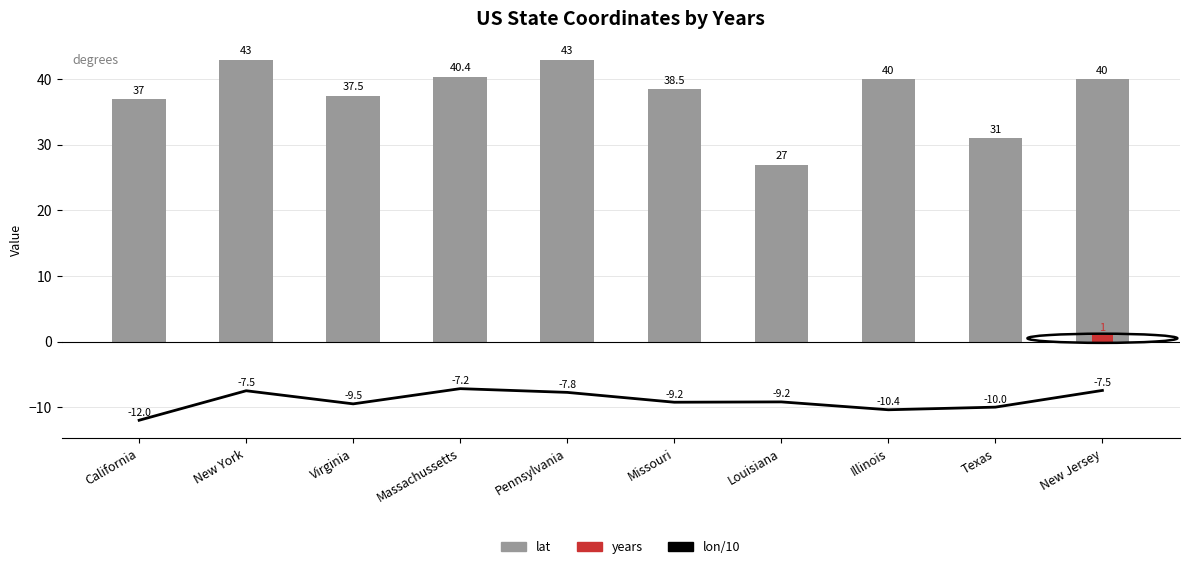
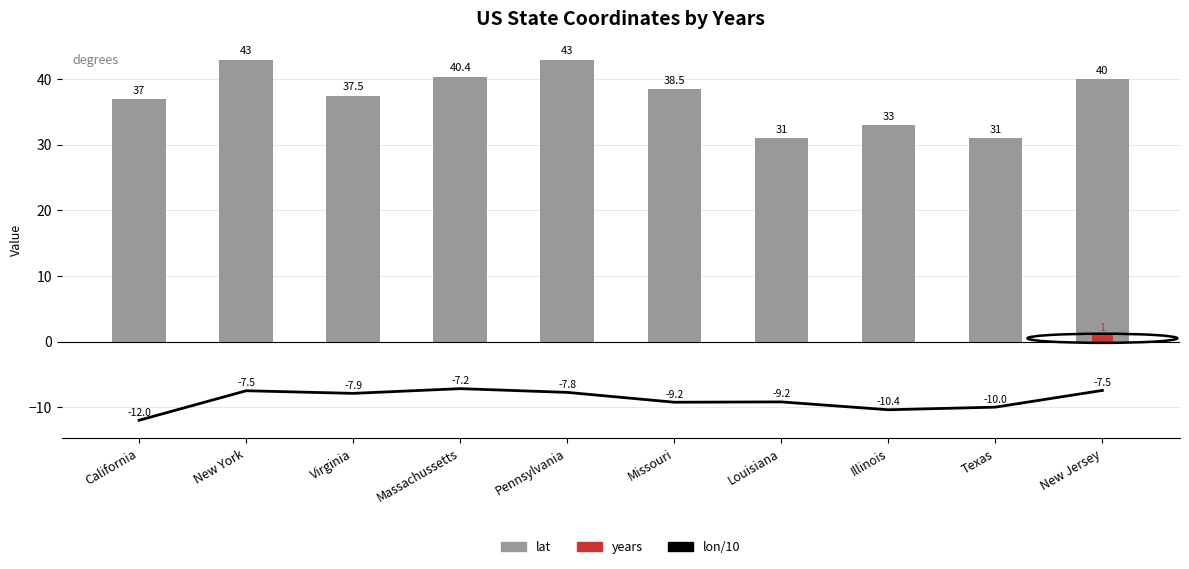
  {
    "lon/10": {
      "California": -12.0,
      "New York": -7.5,
-     "Virginia": -9.5,
+     "Virginia": -7.9,
      "Massachussetts": -7.2,
      "Pennsylvania": -7.8,
      "Missouri": -9.2,
      "Louisiana": -9.2,
      "Illinois": -10.4,
      "Texas": -10.0,
      "New Jersey": -7.5
    },
    "lat": {
      "California": 37,
      "New York": 43,
      "Virginia": 37.5,
      "Massachussetts": 40.4,
      "Pennsylvania": 43,
      "Missouri": 38.5,
-     "Louisiana": 27,
-     "Illinois": 40,
+     "Louisiana": 31,
+     "Illinois": 33,
      "Texas": 31,
      "New Jersey": 40
    }
  }
